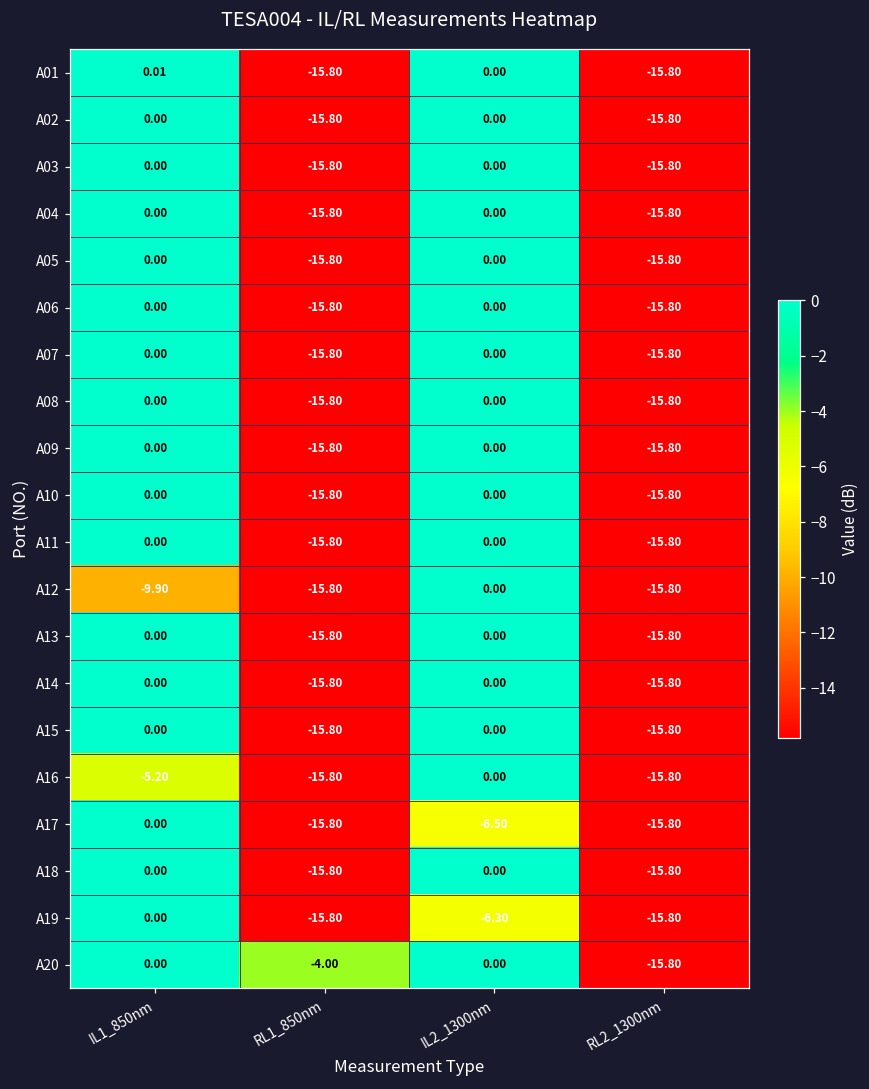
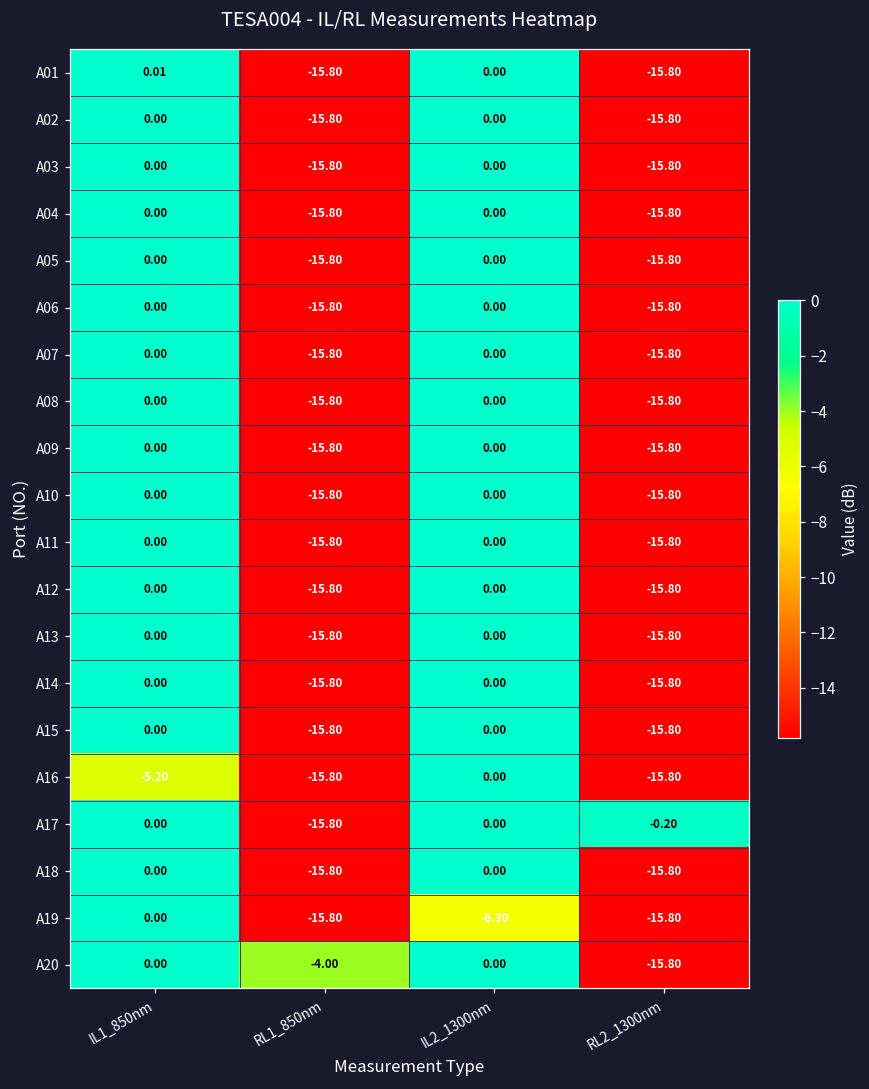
  {
    "A01": {
      "IL1_850nm": 0.01,
      "RL1_850nm": -15.80,
      "IL2_1300nm": 0.00,
      "RL2_1300nm": -15.80
    },
    "A02": {
      "IL1_850nm": 0.00,
      "RL1_850nm": -15.80,
      "IL2_1300nm": 0.00,
      "RL2_1300nm": -15.80
    },
    "A03": {
      "IL1_850nm": 0.00,
      "RL1_850nm": -15.80,
      "IL2_1300nm": 0.00,
      "RL2_1300nm": -15.80
    },
    "A04": {
      "IL1_850nm": 0.00,
      "RL1_850nm": -15.80,
      "IL2_1300nm": 0.00,
      "RL2_1300nm": -15.80
    },
    "A05": {
      "IL1_850nm": 0.00,
      "RL1_850nm": -15.80,
      "IL2_1300nm": 0.00,
      "RL2_1300nm": -15.80
    },
    "A06": {
      "IL1_850nm": 0.00,
      "RL1_850nm": -15.80,
      "IL2_1300nm": 0.00,
      "RL2_1300nm": -15.80
    },
    "A07": {
      "IL1_850nm": 0.00,
      "RL1_850nm": -15.80,
      "IL2_1300nm": 0.00,
      "RL2_1300nm": -15.80
    },
    "A08": {
      "IL1_850nm": 0.00,
      "RL1_850nm": -15.80,
      "IL2_1300nm": 0.00,
      "RL2_1300nm": -15.80
    },
    "A09": {
      "IL1_850nm": 0.00,
      "RL1_850nm": -15.80,
      "IL2_1300nm": 0.00,
      "RL2_1300nm": -15.80
    },
    "A10": {
      "IL1_850nm": 0.00,
      "RL1_850nm": -15.80,
      "IL2_1300nm": 0.00,
      "RL2_1300nm": -15.80
    },
    "A11": {
      "IL1_850nm": 0.00,
      "RL1_850nm": -15.80,
      "IL2_1300nm": 0.00,
      "RL2_1300nm": -15.80
    },
    "A12": {
-     "IL1_850nm": -9.90,
+     "IL1_850nm": 0.00,
      "RL1_850nm": -15.80,
      "IL2_1300nm": 0.00,
      "RL2_1300nm": -15.80
    },
    "A13": {
      "IL1_850nm": 0.00,
      "RL1_850nm": -15.80,
      "IL2_1300nm": 0.00,
      "RL2_1300nm": -15.80
    },
    "A14": {
      "IL1_850nm": 0.00,
      "RL1_850nm": -15.80,
      "IL2_1300nm": 0.00,
      "RL2_1300nm": -15.80
    },
    "A15": {
      "IL1_850nm": 0.00,
      "RL1_850nm": -15.80,
      "IL2_1300nm": 0.00,
      "RL2_1300nm": -15.80
    },
    "A16": {
      "IL1_850nm": -5.20,
      "RL1_850nm": -15.80,
      "IL2_1300nm": 0.00,
      "RL2_1300nm": -15.80
    },
    "A17": {
      "IL1_850nm": 0.00,
      "RL1_850nm": -15.80,
-     "IL2_1300nm": -6.50,
-     "RL2_1300nm": -15.80
+     "IL2_1300nm": 0.00,
+     "RL2_1300nm": -0.20
    },
    "A18": {
      "IL1_850nm": 0.00,
      "RL1_850nm": -15.80,
      "IL2_1300nm": 0.00,
      "RL2_1300nm": -15.80
    },
    "A19": {
      "IL1_850nm": 0.00,
      "RL1_850nm": -15.80,
      "IL2_1300nm": -6.30,
      "RL2_1300nm": -15.80
    },
    "A20": {
      "IL1_850nm": 0.00,
      "RL1_850nm": -4.00,
      "IL2_1300nm": 0.00,
      "RL2_1300nm": -15.80
    }
  }
